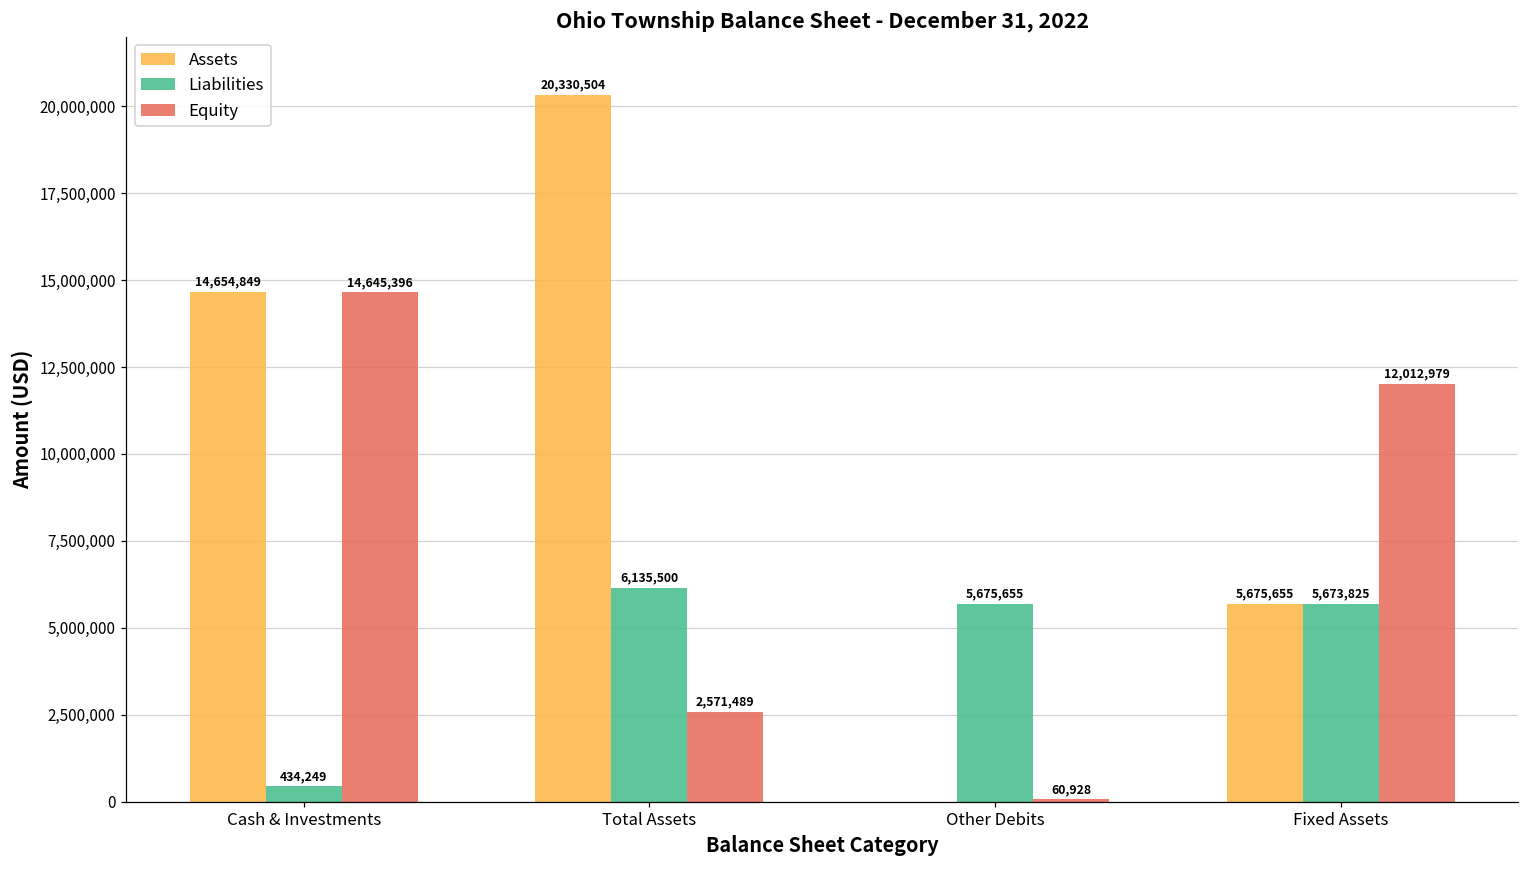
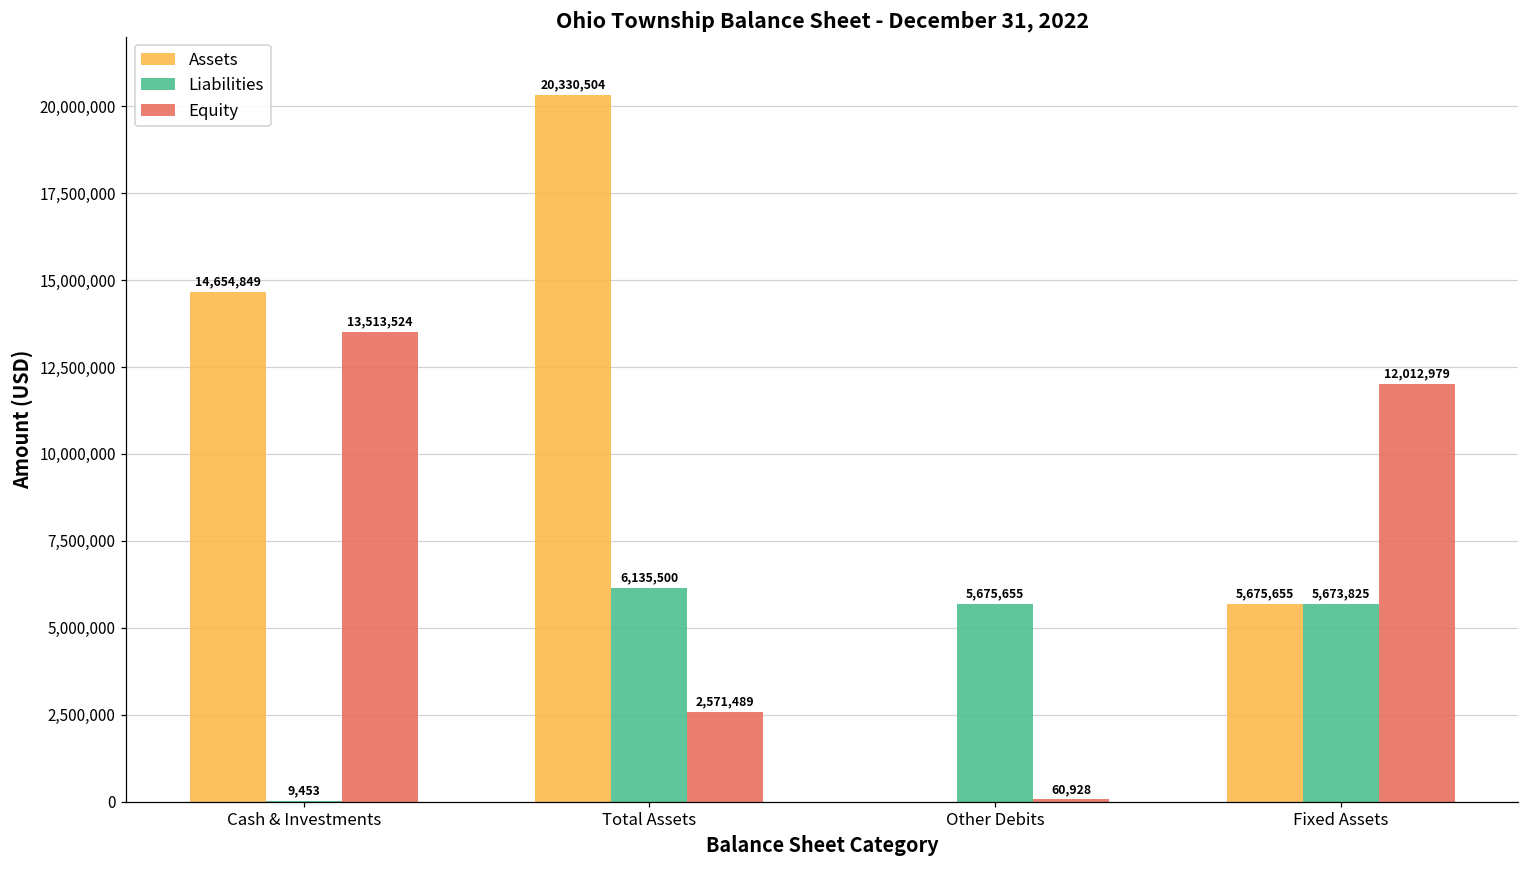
  {
    "Assets": {
      "Cash & Investments": "14,654,849",
      "Total Assets": "20,330,504",
      "Fixed Assets": "5,675,655"
    },
    "Liabilities": {
-     "Cash & Investments": "434,249",
+     "Cash & Investments": "9,453",
      "Total Assets": "6,135,500",
      "Other Debits": "5,675,655",
      "Fixed Assets": "5,673,825"
    },
    "Equity": {
-     "Cash & Investments": "14,645,396",
+     "Cash & Investments": "13,513,524",
      "Total Assets": "2,571,489",
      "Other Debits": "60,928",
      "Fixed Assets": "12,012,979"
    }
  }
